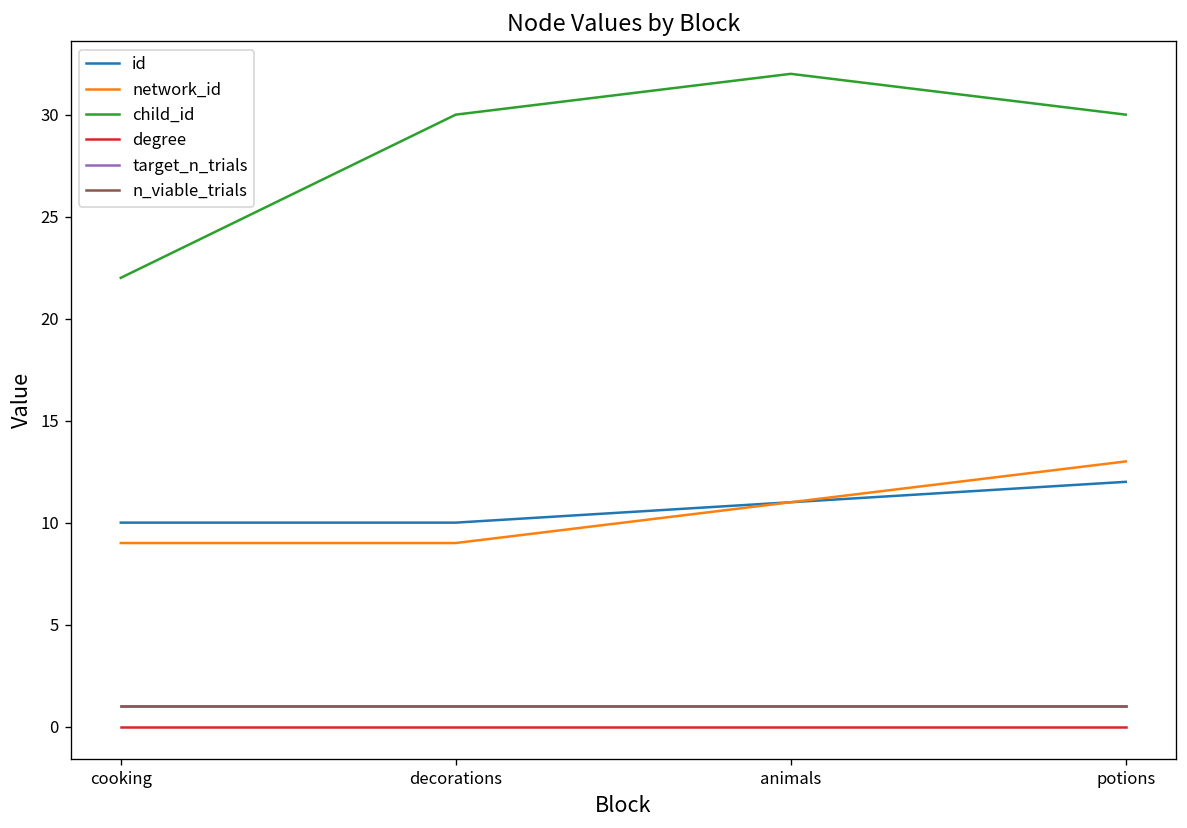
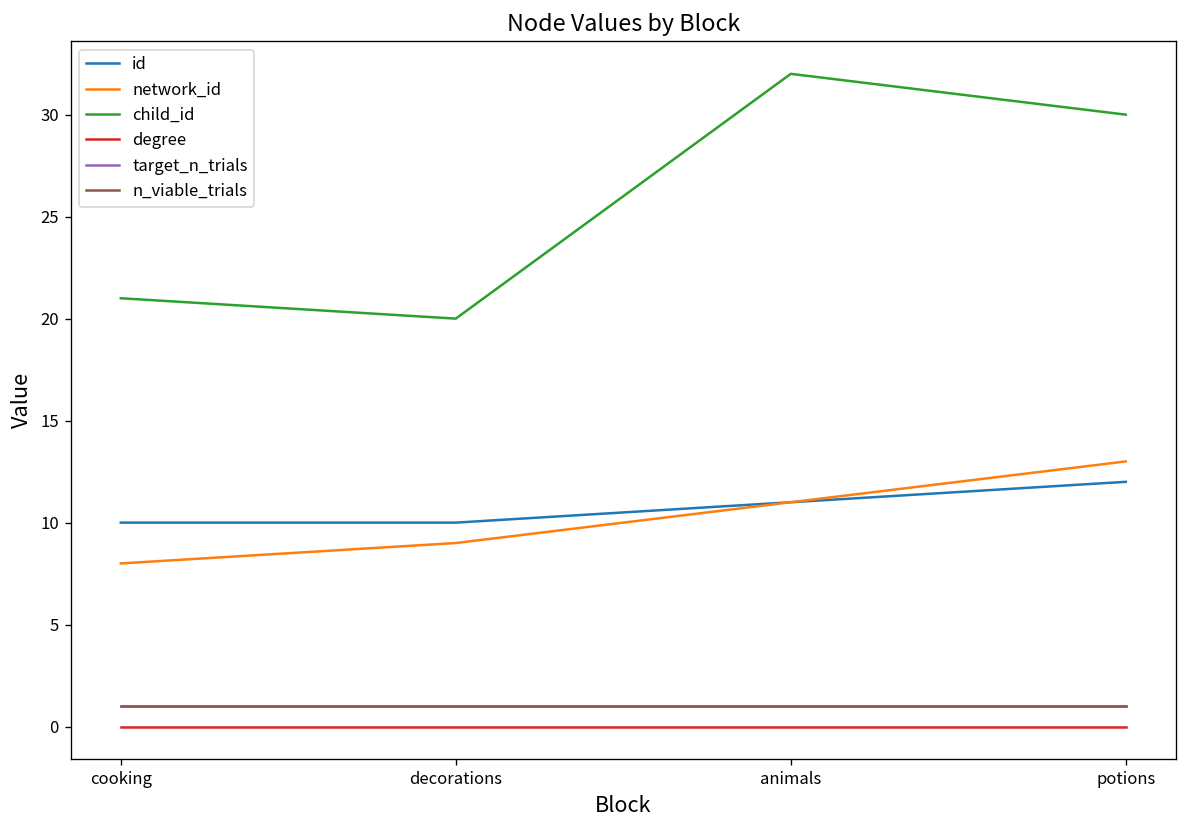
  {
    "id": {
      "cooking": 10,
      "decorations": 10,
      "potions": 12
    },
    "network_id": {
-     "cooking": 9,
+     "cooking": 8,
      "decorations": 9,
      "potions": 13
    },
    "child_id": {
-     "cooking": 22,
-     "decorations": 30,
+     "cooking": 21,
+     "decorations": 20,
      "animals": 32,
      "potions": 30
    },
    "degree": {
      "cooking": 0,
      "decorations": 0,
      "animals": 0,
      "potions": 0
    },
    "n_viable_trials": {
      "cooking": 1,
      "decorations": 1,
      "animals": 1,
      "potions": 1
    }
  }
